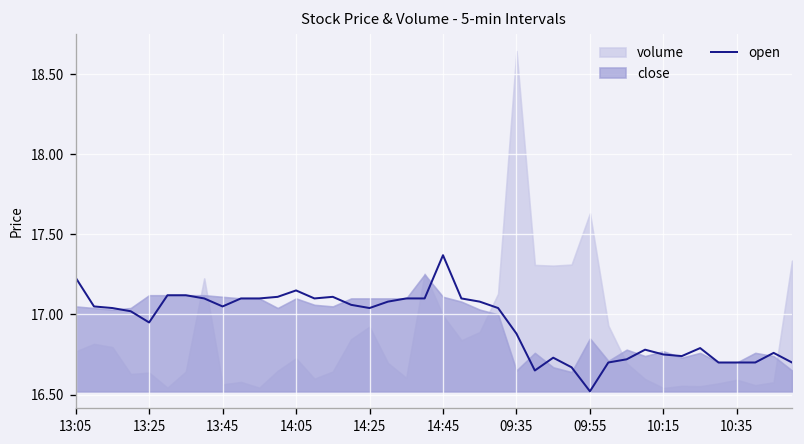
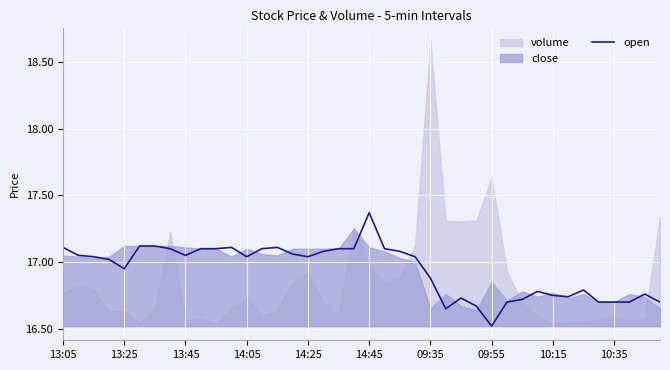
  {
    "open": {
-     "13:05": 17.23,
+     "13:05": 17.11,
      "13:25": 16.95,
      "13:45": 17.05,
-     "14:05": 17.15,
+     "14:05": 17.04,
      "14:25": 17.04,
      "14:45": 17.37,
      "09:35": 16.88,
      "09:55": 16.52,
      "10:15": 16.75
    }
  }
